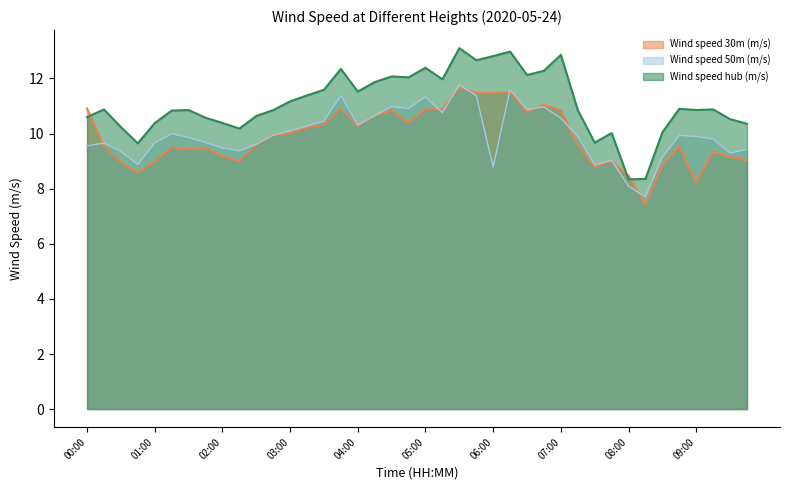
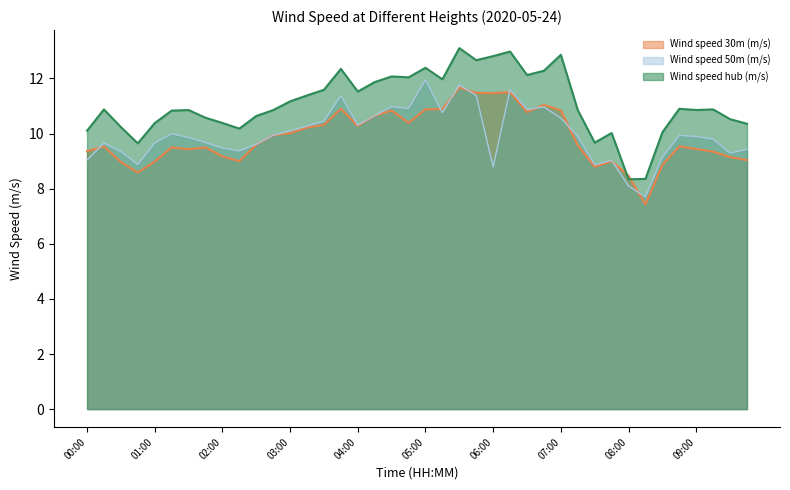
  {
    "Wind speed 30m (m/s)": {
-     "00:00": 10.9,
+     "00:00": 9.4,
      "01:00": 9.0,
      "02:00": 9.2,
      "05:00": 10.9,
      "06:00": 11.5,
      "07:00": 10.8,
      "08:00": 8.5,
-     "09:00": 8.2
+     "09:00": 9.4
    },
    "Wind speed 50m (m/s)": {
-     "00:00": 9.6,
+     "00:00": 9.0,
      "01:00": 9.7,
      "02:00": 9.5,
-     "05:00": 11.3,
+     "05:00": 11.9,
      "06:00": 8.8,
      "07:00": 10.6,
      "08:00": 8.1,
      "09:00": 9.9
    },
    "Wind speed hub (m/s)": {
-     "00:00": 10.6,
+     "00:00": 10.1,
      "01:00": 10.4,
      "02:00": 10.4,
      "03:00": 11.2,
      "04:00": 11.5,
      "05:00": 12.4,
      "06:00": 12.8,
      "07:00": 12.9,
      "08:00": 8.3,
      "09:00": 10.9
    }
  }
